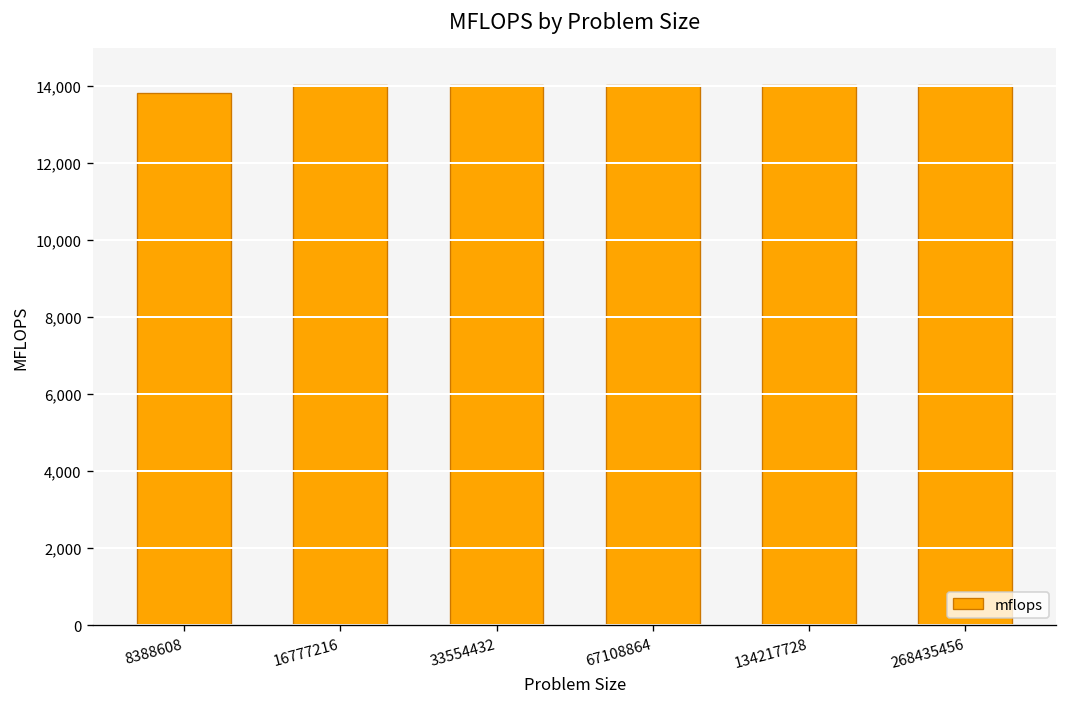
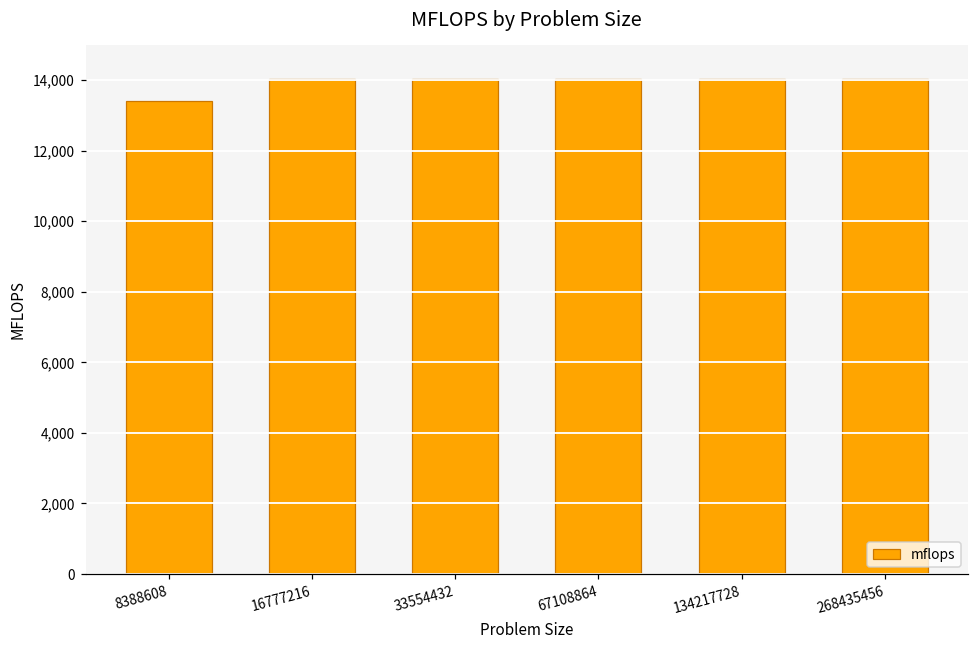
  {
-   "8388608": "13,800",
+   "8388608": "13,400",
    "16777216": "14,000",
    "33554432": "14,000",
    "67108864": "14,000",
    "134217728": "14,000",
    "268435456": "14,000"
  }
